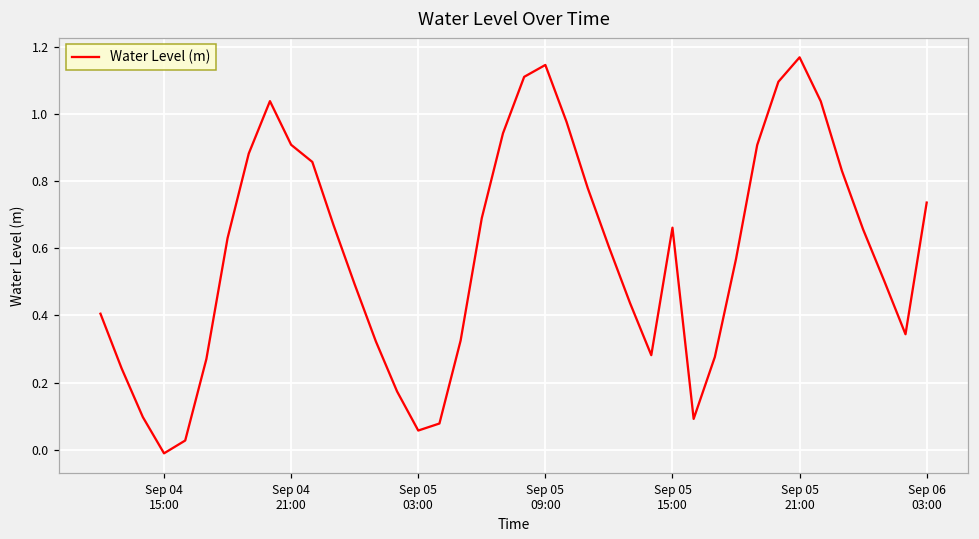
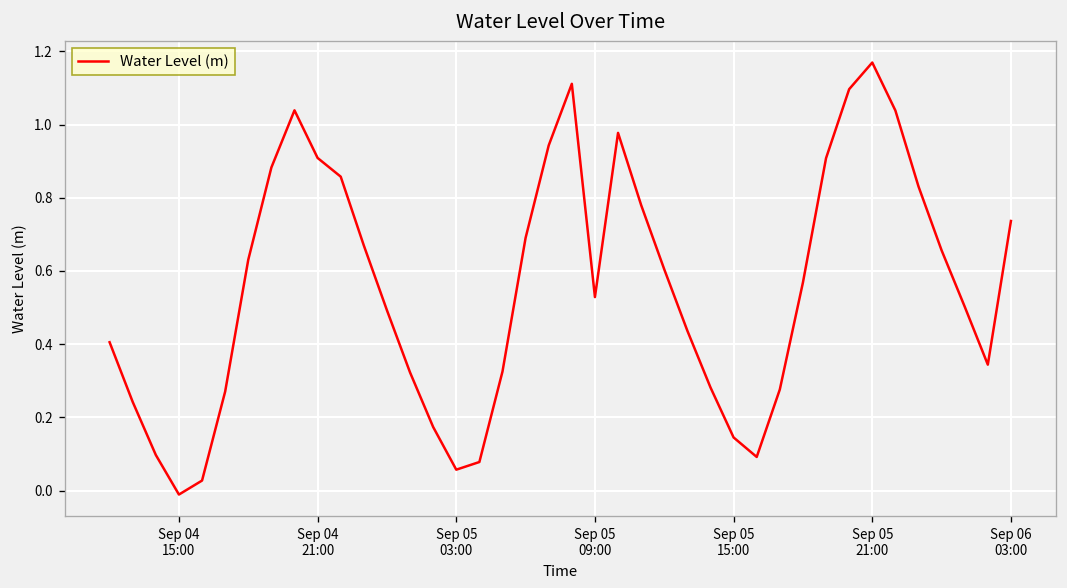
  {
    "Sep 04 15:00": -0.01,
    "Sep 04 21:00": 0.91,
    "Sep 05 03:00": 0.06,
-   "Sep 05 09:00": 1.15,
-   "Sep 05 15:00": 0.66,
+   "Sep 05 09:00": 0.53,
+   "Sep 05 15:00": 0.15,
    "Sep 05 21:00": 1.17,
    "Sep 06 03:00": 0.74
  }
